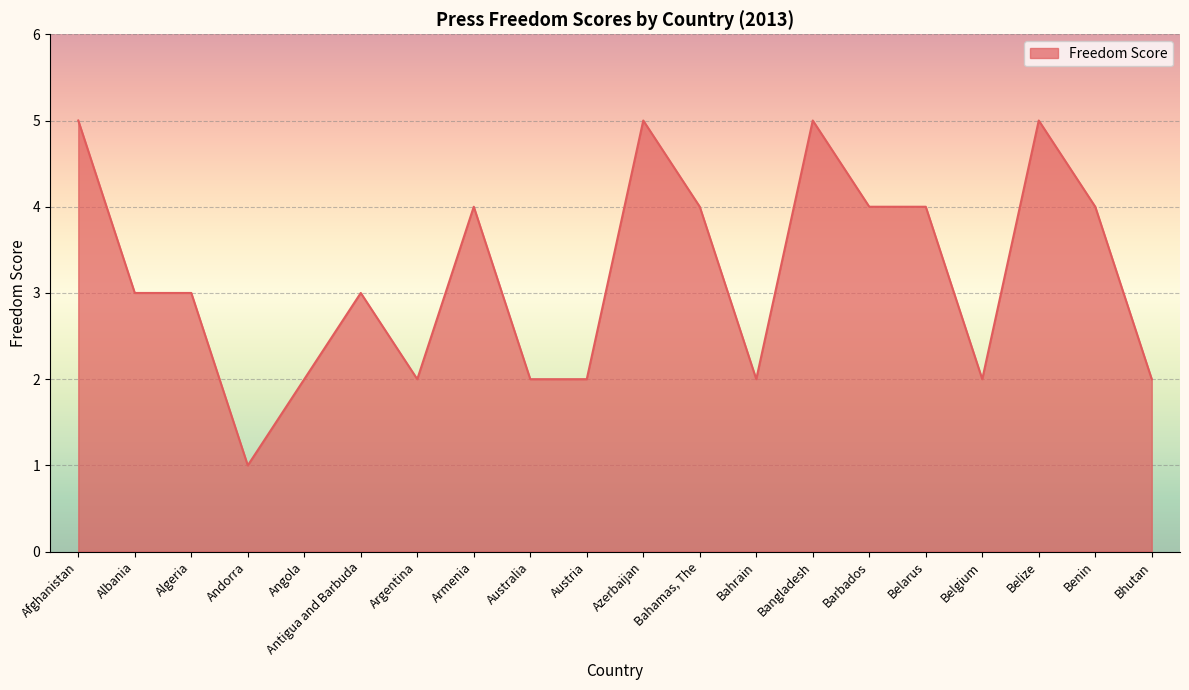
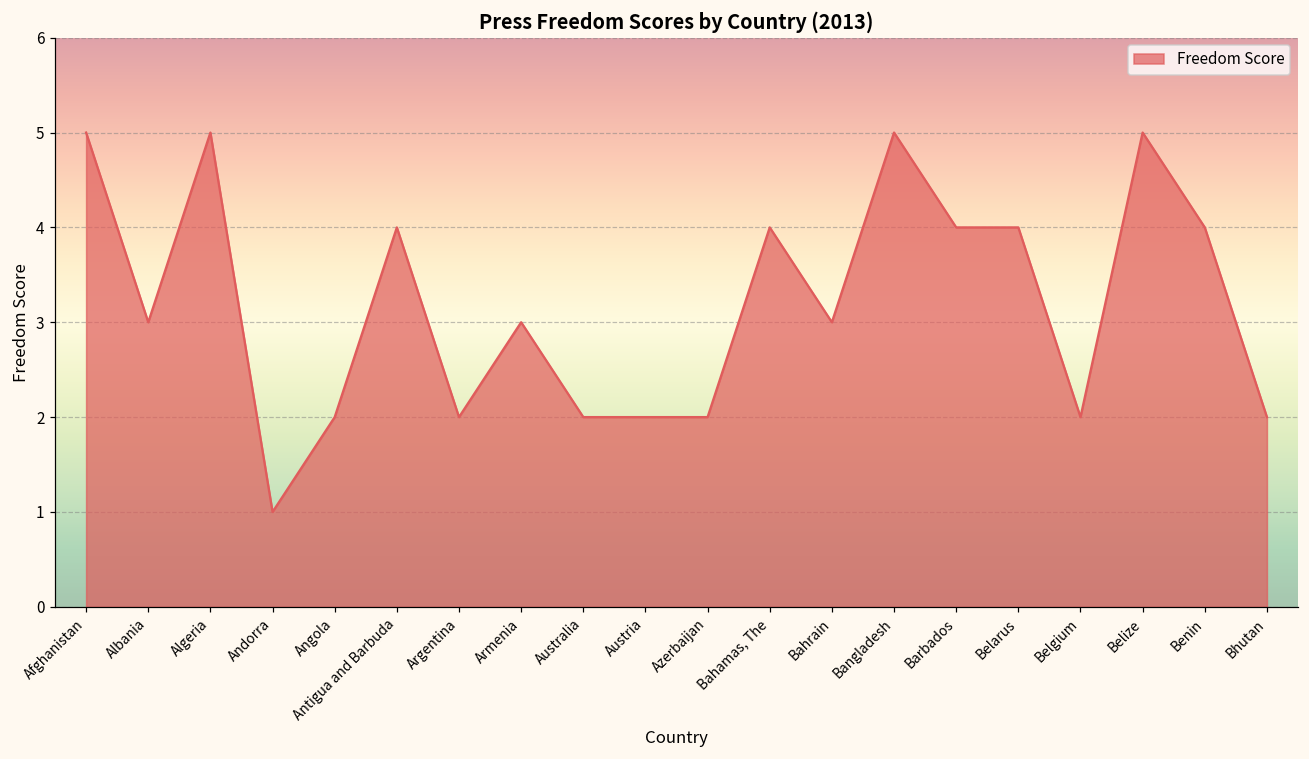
  {
    "Afghanistan": 5,
    "Albania": 3,
-   "Algeria": 3,
+   "Algeria": 5,
    "Andorra": 1,
    "Angola": 2,
-   "Antigua and Barbuda": 3,
+   "Antigua and Barbuda": 4,
    "Argentina": 2,
-   "Armenia": 4,
+   "Armenia": 3,
    "Australia": 2,
    "Austria": 2,
-   "Azerbaijan": 5,
+   "Azerbaijan": 2,
    "Bahamas, The": 4,
-   "Bahrain": 2,
+   "Bahrain": 3,
    "Bangladesh": 5,
    "Barbados": 4,
    "Belarus": 4,
    "Belgium": 2,
    "Belize": 5,
    "Benin": 4,
    "Bhutan": 2
  }
